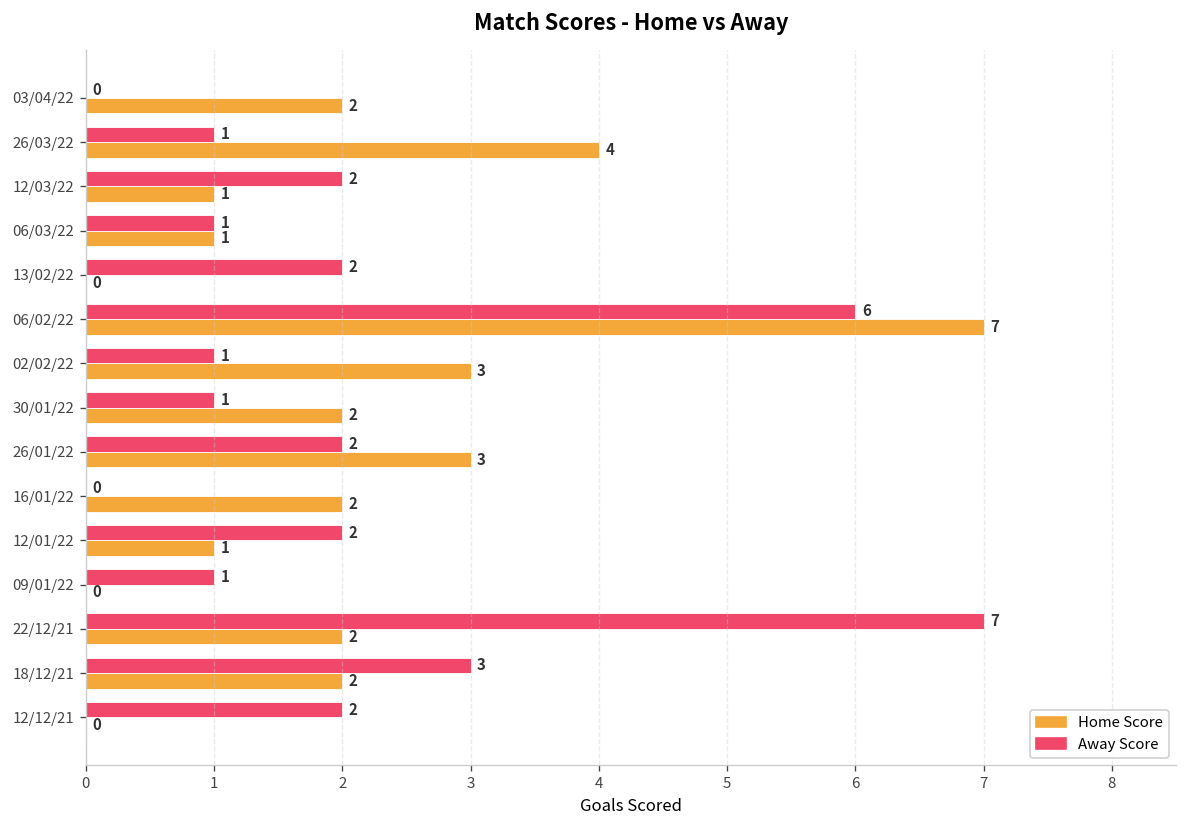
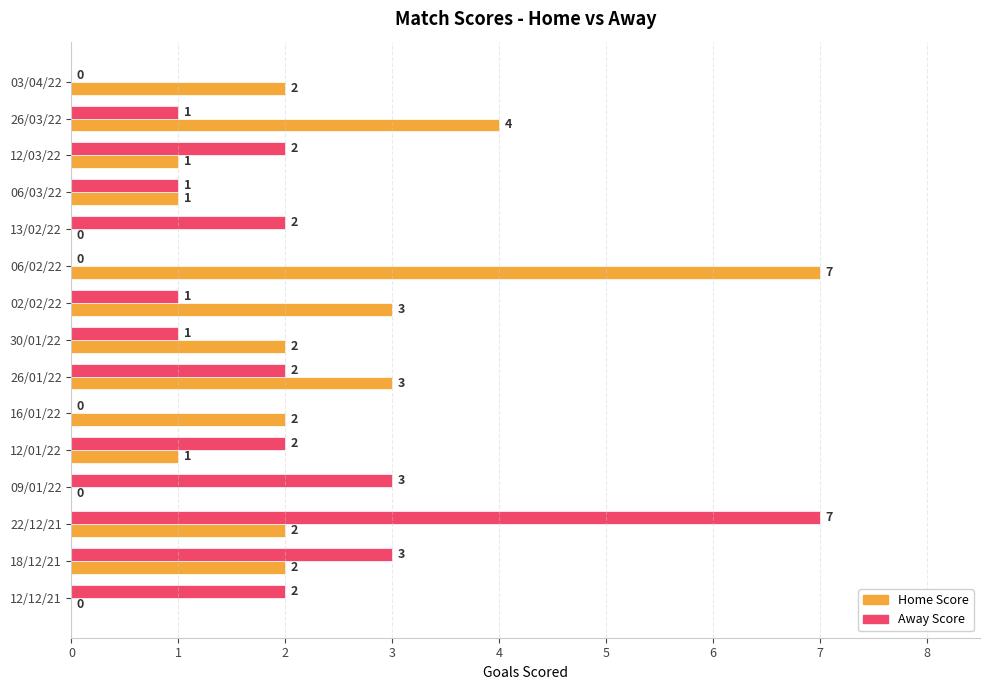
  {
    "Home Score": {
      "03/04/22": 2,
      "26/03/22": 4,
      "12/03/22": 1,
      "06/03/22": 1,
      "13/02/22": 0,
      "06/02/22": 7,
      "02/02/22": 3,
      "30/01/22": 2,
      "26/01/22": 3,
      "16/01/22": 2,
      "12/01/22": 1,
      "09/01/22": 0,
      "22/12/21": 2,
      "18/12/21": 2,
      "12/12/21": 0
    },
    "Away Score": {
      "03/04/22": 0,
      "26/03/22": 1,
      "12/03/22": 2,
      "06/03/22": 1,
      "13/02/22": 2,
-     "06/02/22": 6,
+     "06/02/22": 0,
      "02/02/22": 1,
      "30/01/22": 1,
      "26/01/22": 2,
      "16/01/22": 0,
      "12/01/22": 2,
-     "09/01/22": 1,
+     "09/01/22": 3,
      "22/12/21": 7,
      "18/12/21": 3,
      "12/12/21": 2
    }
  }
